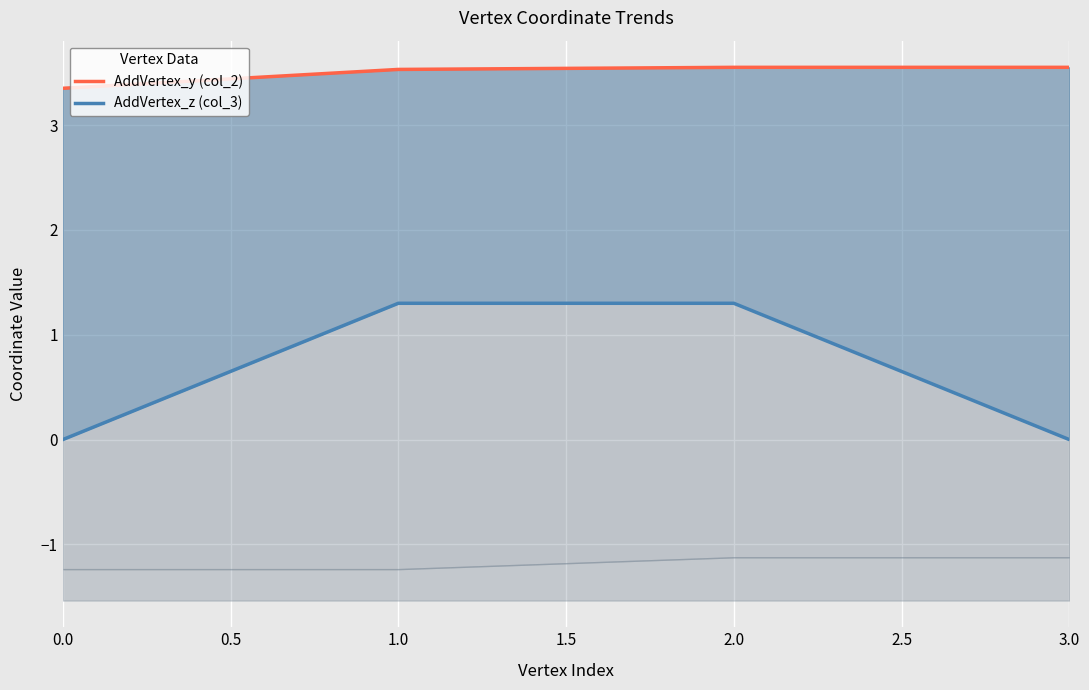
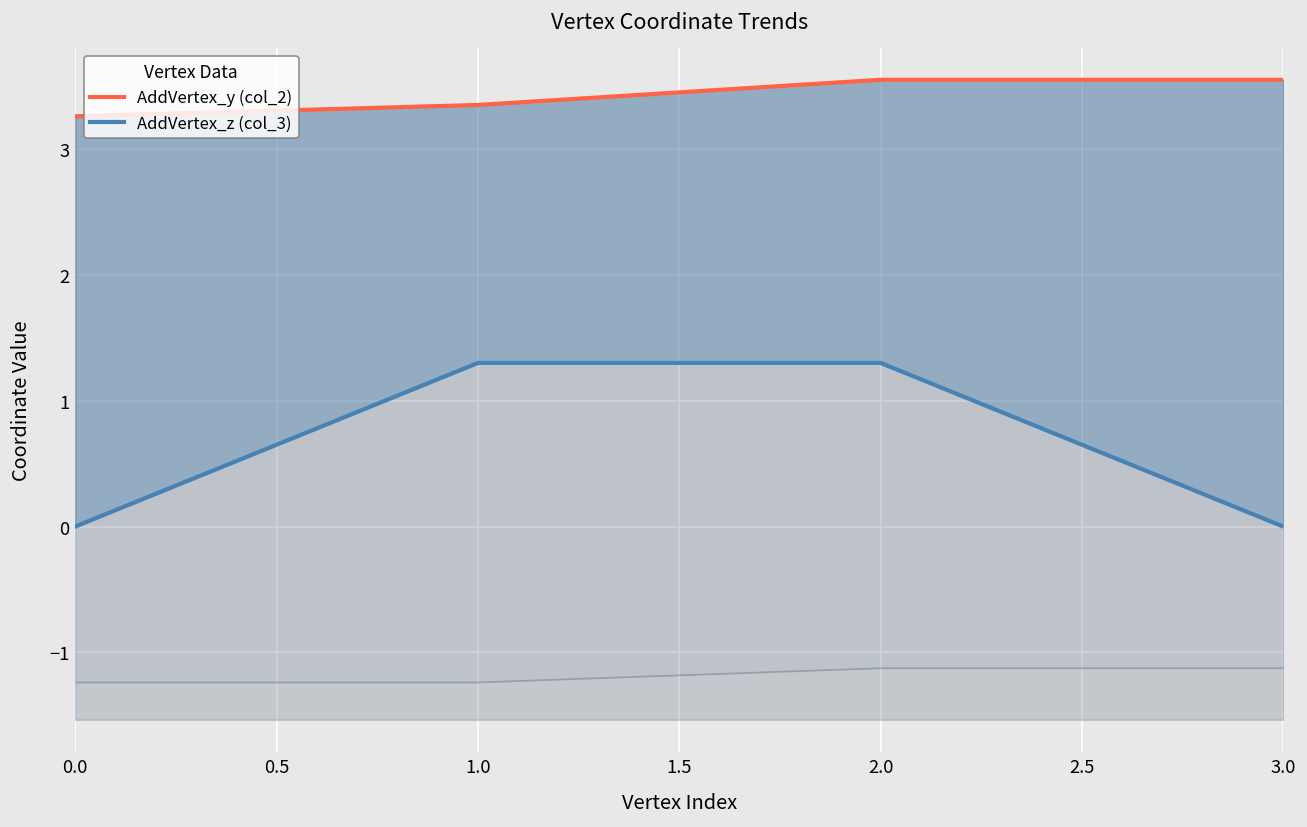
  {
    "AddVertex_y (col_2)": {
-     "0.0": 3.35,
-     "1.0": 3.53,
+     "0.0": 3.26,
+     "1.0": 3.35,
      "2.0": 3.55,
      "3.0": 3.55
    }
  }
